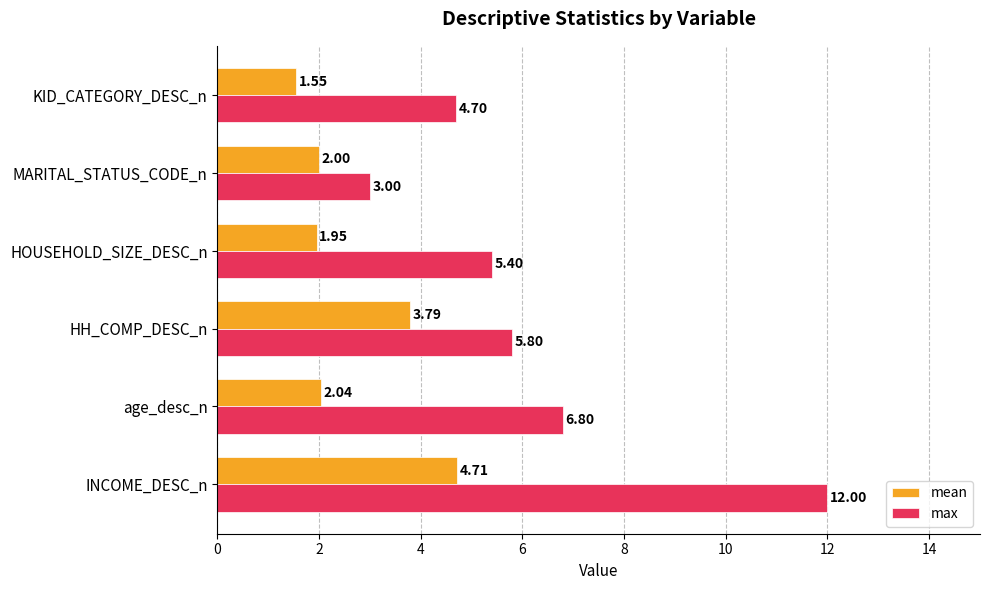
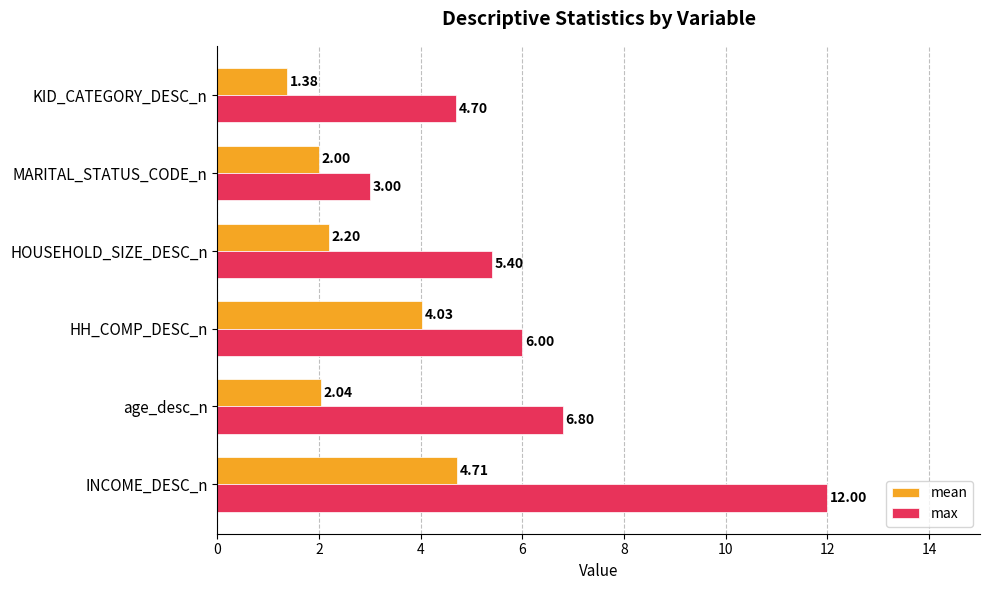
  {
    "mean": {
-     "KID_CATEGORY_DESC_n": 1.55,
+     "KID_CATEGORY_DESC_n": 1.38,
      "MARITAL_STATUS_CODE_n": 2.00,
-     "HOUSEHOLD_SIZE_DESC_n": 1.95,
-     "HH_COMP_DESC_n": 3.79,
+     "HOUSEHOLD_SIZE_DESC_n": 2.20,
+     "HH_COMP_DESC_n": 4.03,
      "age_desc_n": 2.04,
      "INCOME_DESC_n": 4.71
    },
    "max": {
      "KID_CATEGORY_DESC_n": 4.70,
      "MARITAL_STATUS_CODE_n": 3.00,
      "HOUSEHOLD_SIZE_DESC_n": 5.40,
-     "HH_COMP_DESC_n": 5.80,
+     "HH_COMP_DESC_n": 6.00,
      "age_desc_n": 6.80,
      "INCOME_DESC_n": 12.00
    }
  }
